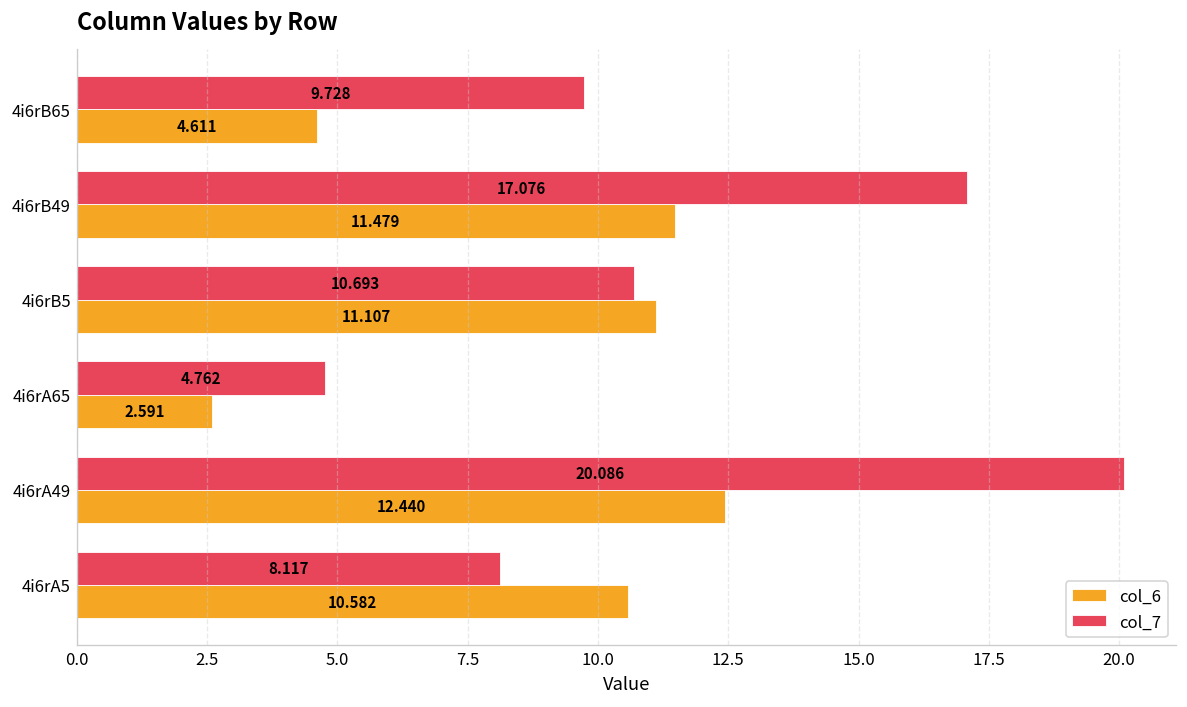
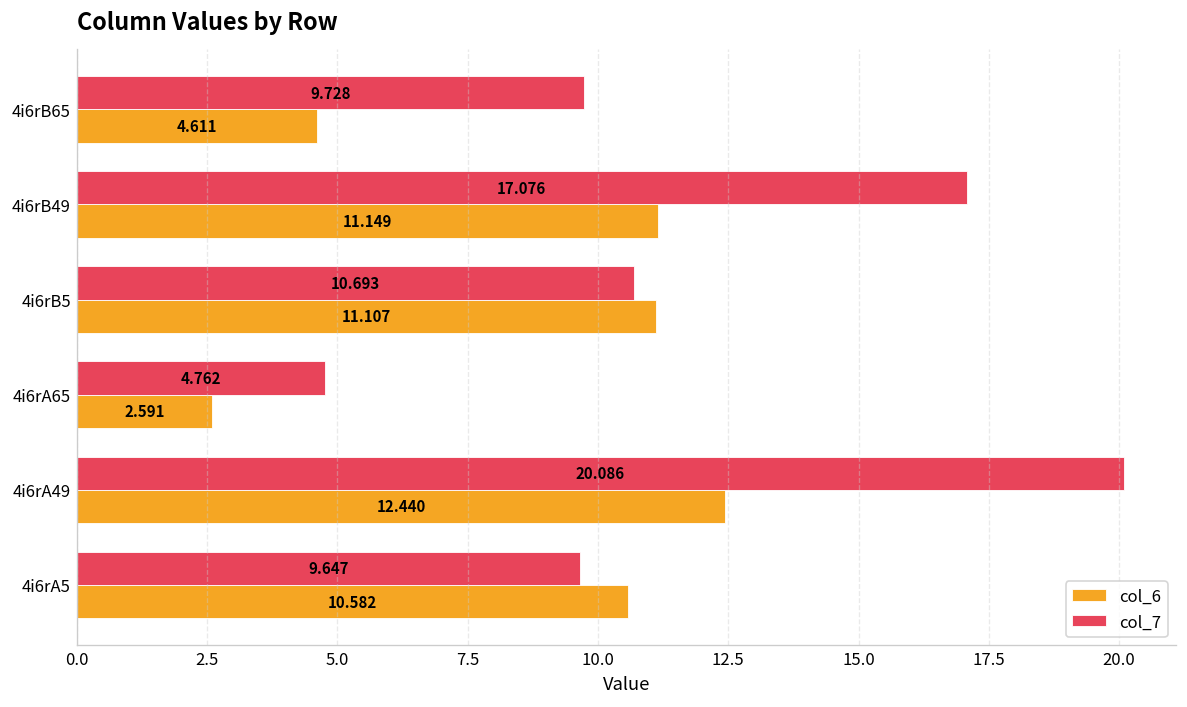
  {
    "col_6": {
      "4i6rB65": 4.611,
-     "4i6rB49": 11.479,
+     "4i6rB49": 11.149,
      "4i6rB5": 11.107,
      "4i6rA65": 2.591,
      "4i6rA49": 12.440,
      "4i6rA5": 10.582
    },
    "col_7": {
      "4i6rB65": 9.728,
      "4i6rB49": 17.076,
      "4i6rB5": 10.693,
      "4i6rA65": 4.762,
      "4i6rA49": 20.086,
-     "4i6rA5": 8.117
+     "4i6rA5": 9.647
    }
  }
